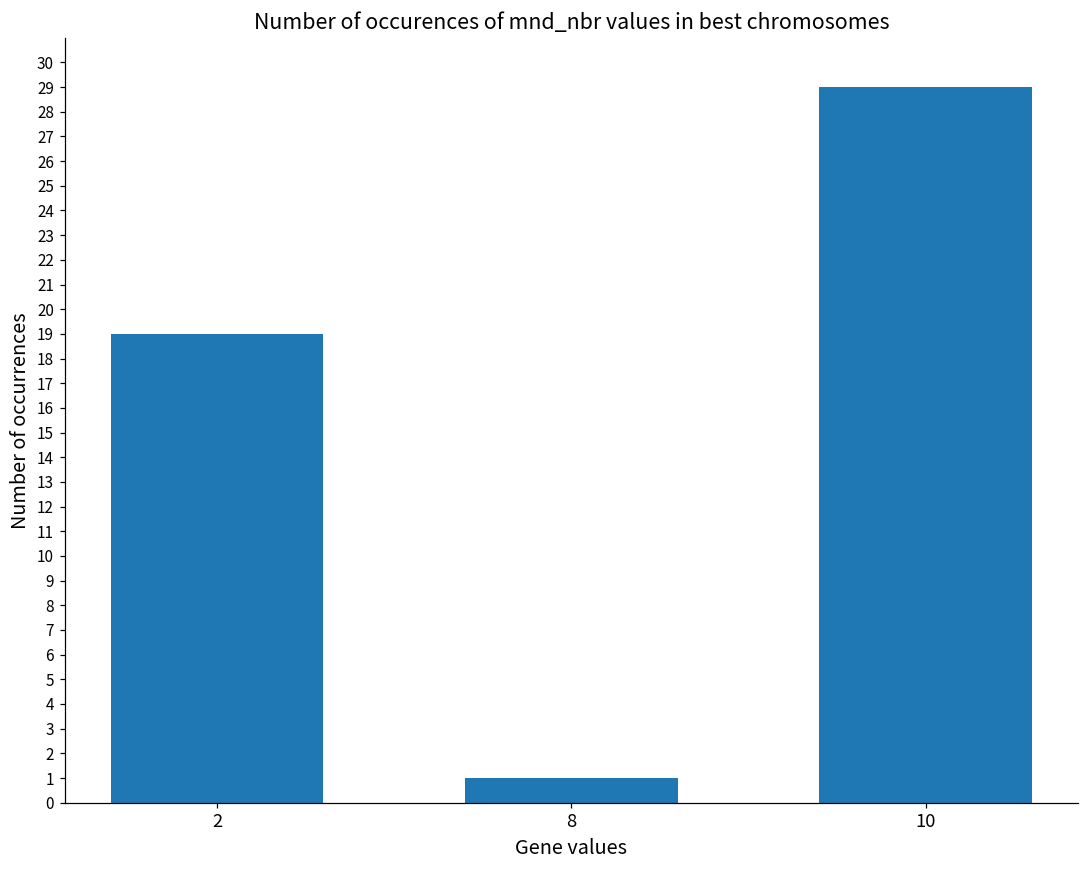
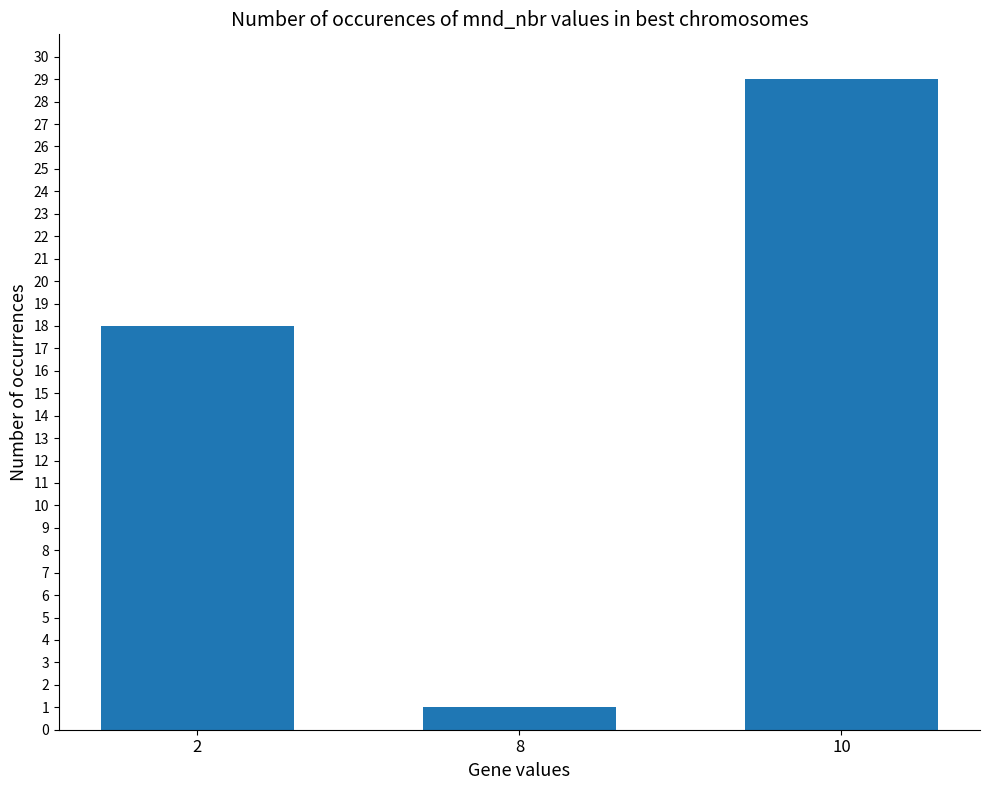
  {
-   "2": 19,
+   "2": 18,
    "8": 1,
    "10": 29
  }
